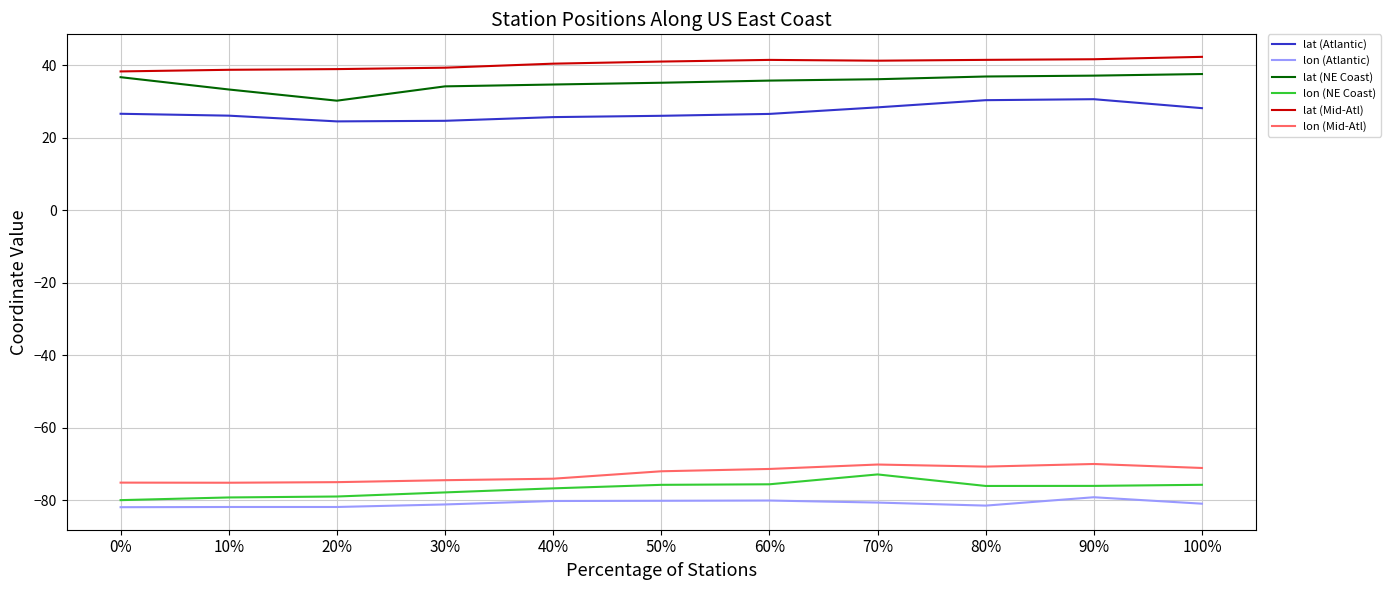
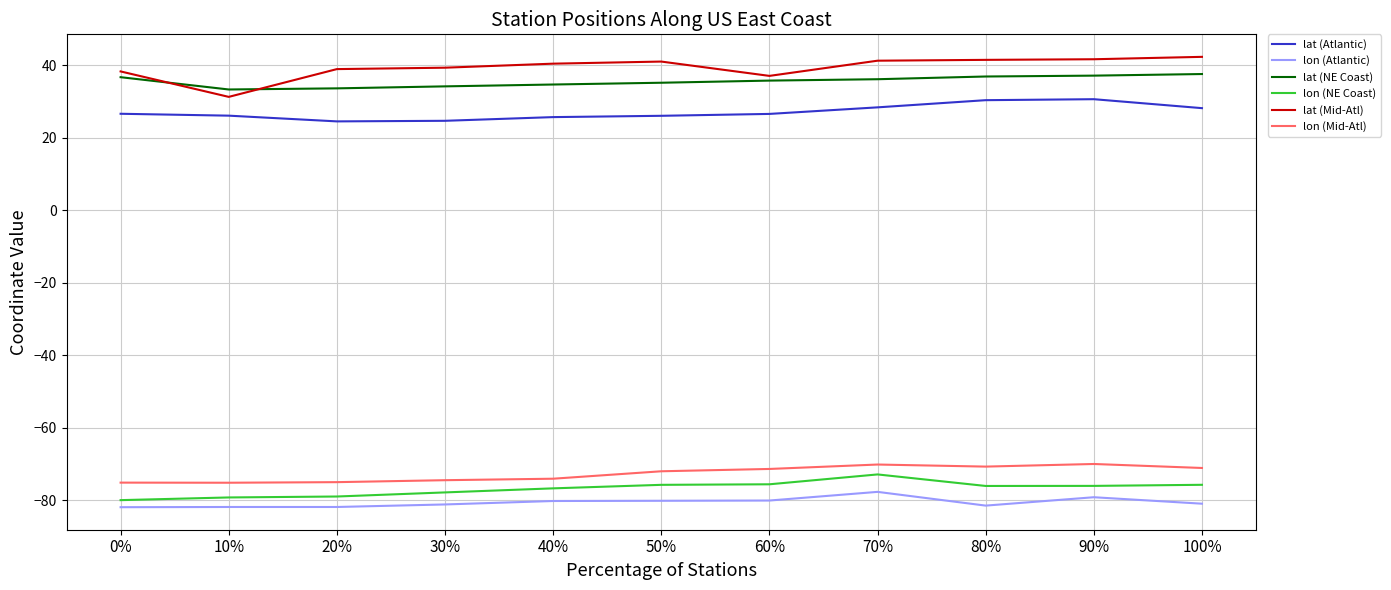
  {
    "lat (Atlantic)": {
      "0%": 27,
      "10%": 26,
      "20%": 25,
      "30%": 25,
      "40%": 26,
      "50%": 26,
      "60%": 27,
      "70%": 28,
      "80%": 30,
      "90%": 31,
      "100%": 28
    },
    "lon (Atlantic)": {
      "0%": -82,
      "10%": -82,
      "20%": -82,
      "30%": -81,
      "40%": -80,
      "50%": -80,
      "60%": -80,
-     "70%": -81,
+     "70%": -78,
      "80%": -81,
      "90%": -79,
      "100%": -81
    },
    "lat (NE Coast)": {
      "0%": 37,
      "10%": 33,
-     "20%": 30,
+     "20%": 34,
      "30%": 34,
      "40%": 35,
      "50%": 35,
      "60%": 36,
      "70%": 36,
      "80%": 37,
      "90%": 37,
      "100%": 38
    },
    "lon (NE Coast)": {
      "0%": -80,
      "10%": -79,
      "20%": -79,
      "30%": -78,
      "40%": -77,
      "50%": -76,
      "60%": -76,
      "70%": -73,
      "80%": -76,
      "90%": -76,
      "100%": -76
    },
    "lat (Mid-Atl)": {
      "0%": 38,
-     "10%": 39,
+     "10%": 31,
      "20%": 39,
      "30%": 39,
      "40%": 40,
      "50%": 41,
-     "60%": 42,
+     "60%": 37,
      "70%": 41,
      "80%": 42,
      "90%": 42,
      "100%": 42
    },
    "lon (Mid-Atl)": {
      "0%": -75,
      "10%": -75,
      "20%": -75,
      "30%": -74,
      "40%": -74,
      "50%": -72,
      "60%": -71,
      "70%": -70,
      "80%": -71,
      "90%": -70,
      "100%": -71
    }
  }
